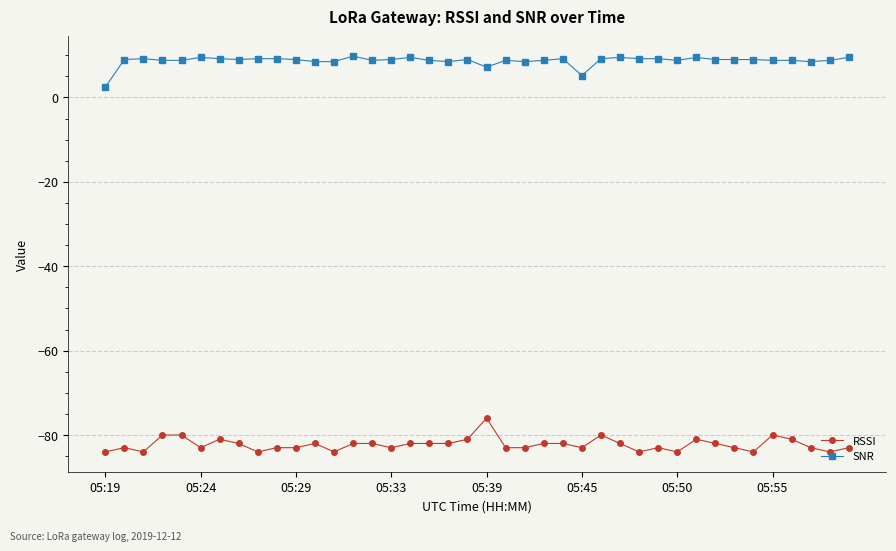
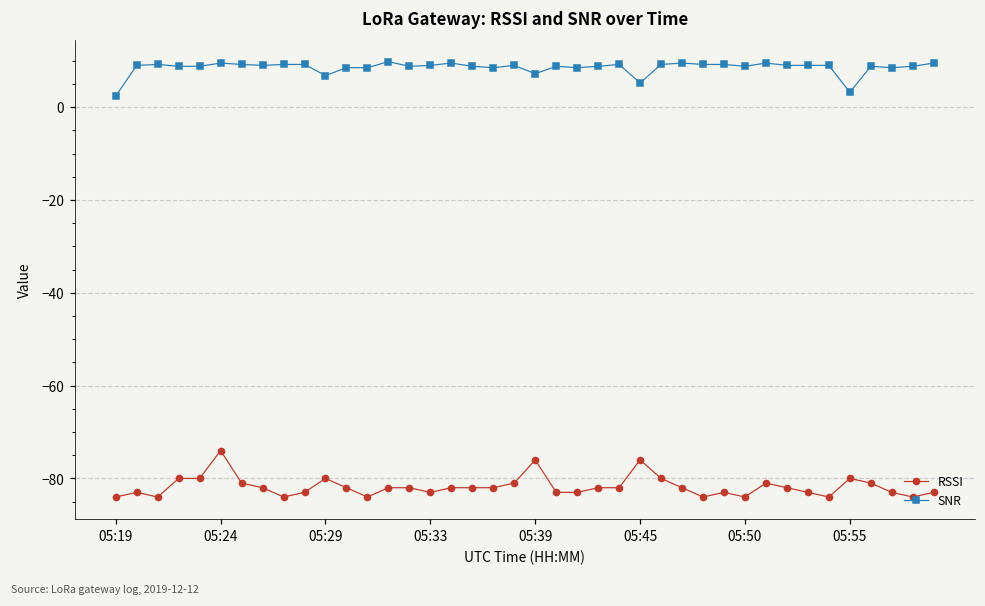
  {
    "RSSI": {
      "05:19": -84,
-     "05:24": -83,
-     "05:29": -83,
+     "05:24": -74,
+     "05:29": -80,
      "05:39": -76,
-     "05:45": -83,
+     "05:45": -76,
      "05:50": -84,
      "05:55": -80
    },
    "SNR": {
      "05:19": 2,
      "05:24": 10,
-     "05:29": 9,
+     "05:29": 7,
      "05:39": 7,
      "05:45": 5,
      "05:50": 9,
-     "05:55": 9
+     "05:55": 3
    }
  }
